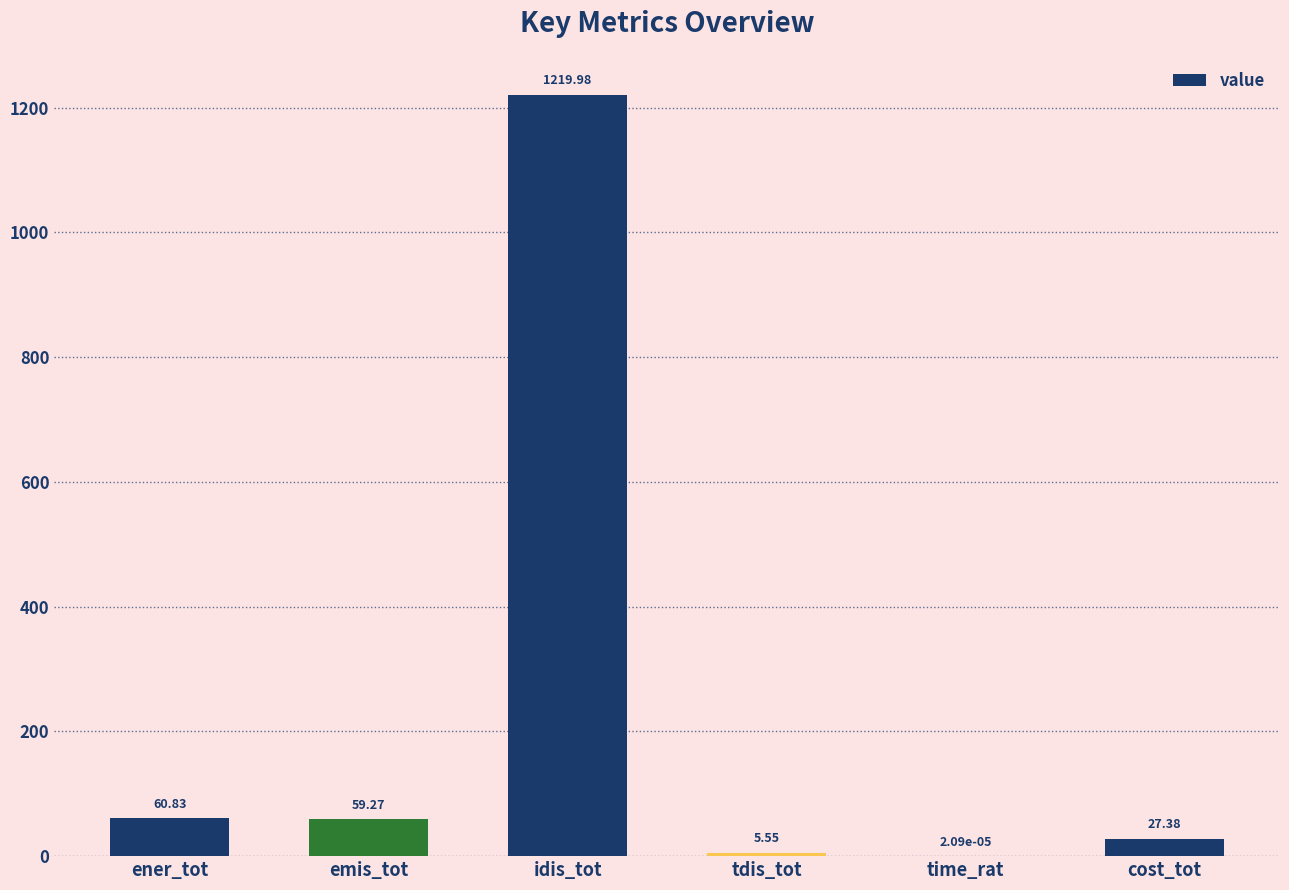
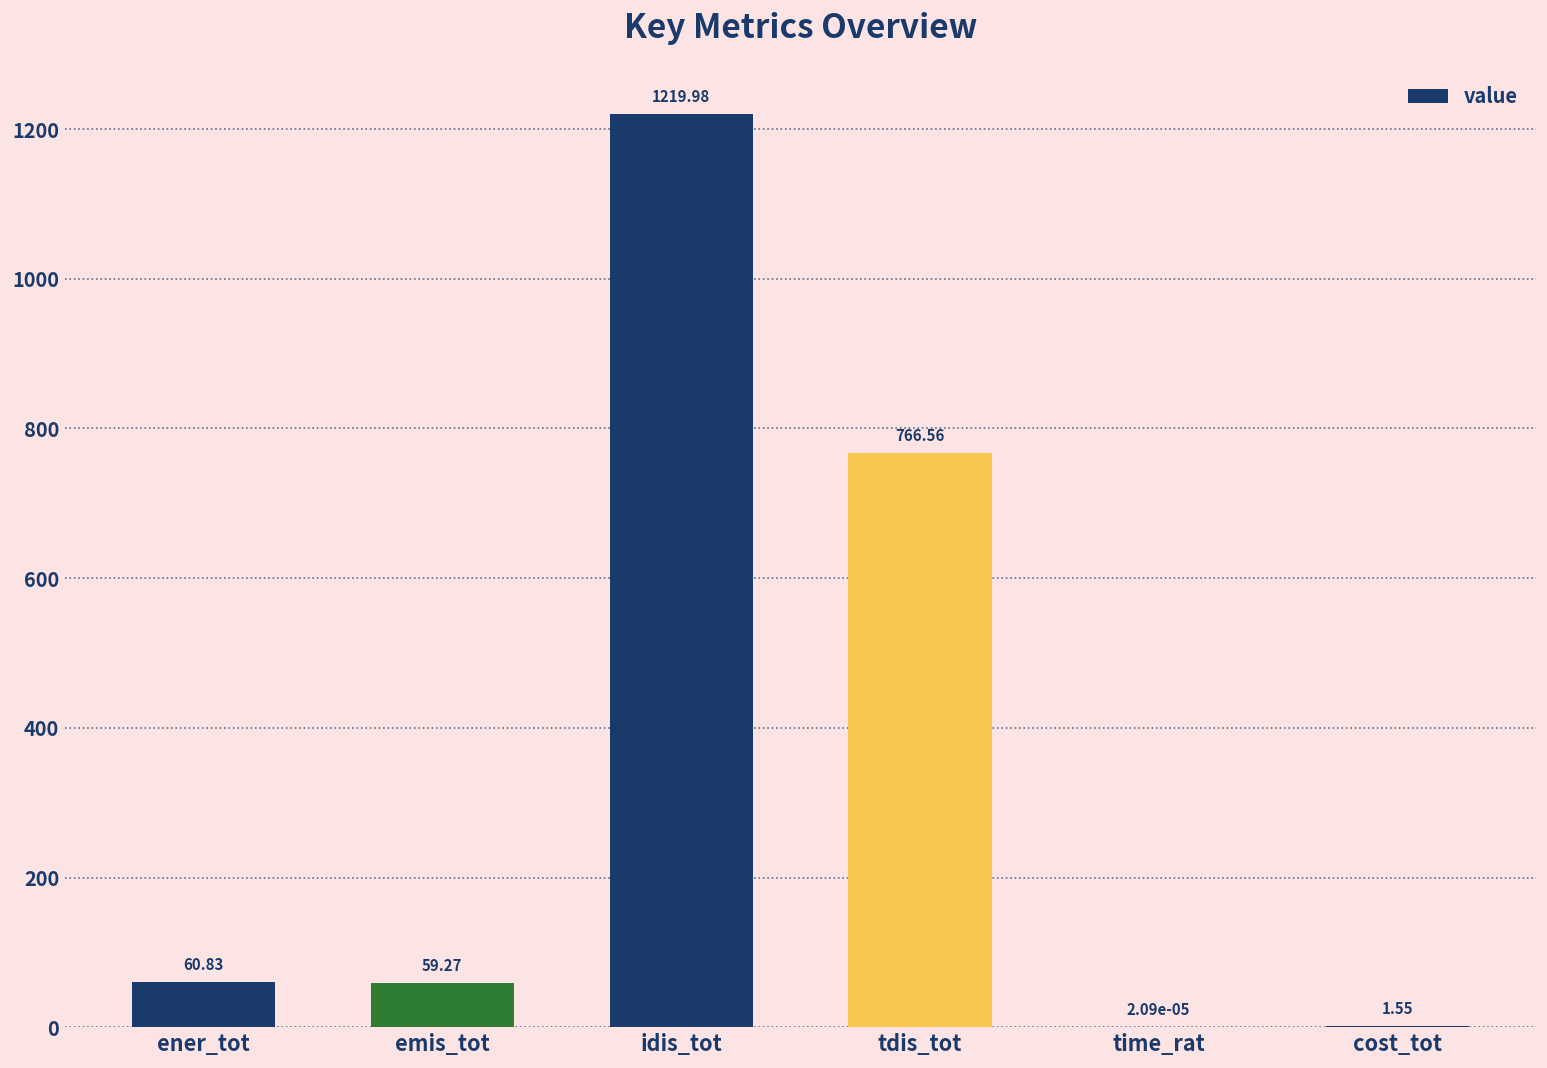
  {
    "ener_tot": "60.83",
    "emis_tot": "59.27",
    "idis_tot": "1219.98",
-   "tdis_tot": "5.55",
+   "tdis_tot": "766.56",
    "time_rat": "2.09e-05",
-   "cost_tot": "27.38"
+   "cost_tot": "1.55"
  }
